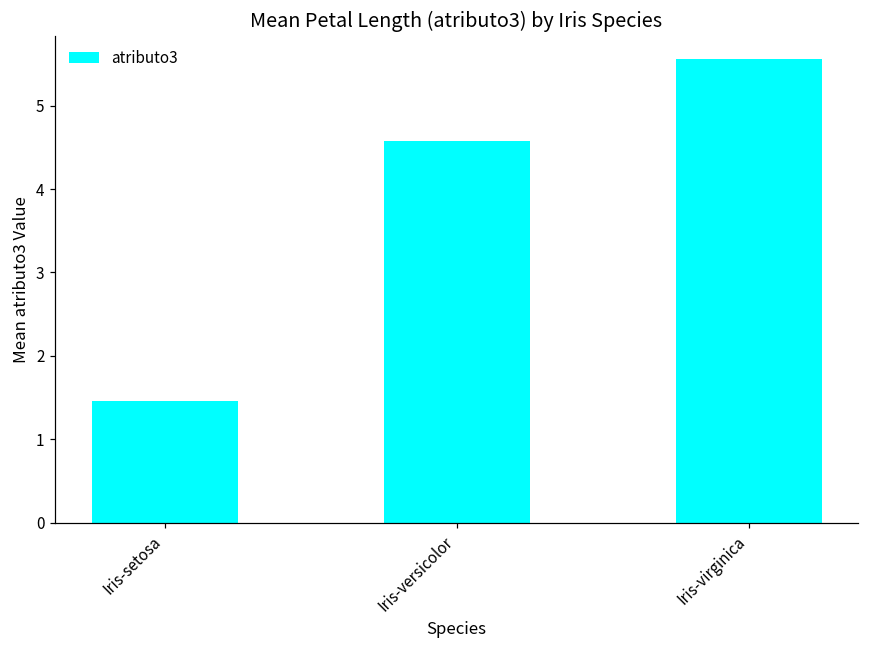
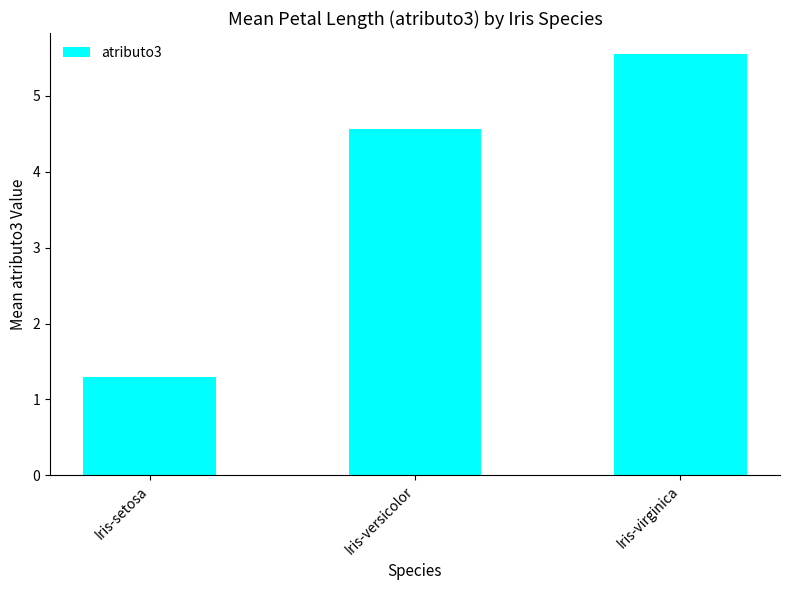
  {
-   "Iris-setosa": 1.5,
+   "Iris-setosa": 1.3,
    "Iris-versicolor": 4.6,
    "Iris-virginica": 5.6
  }
